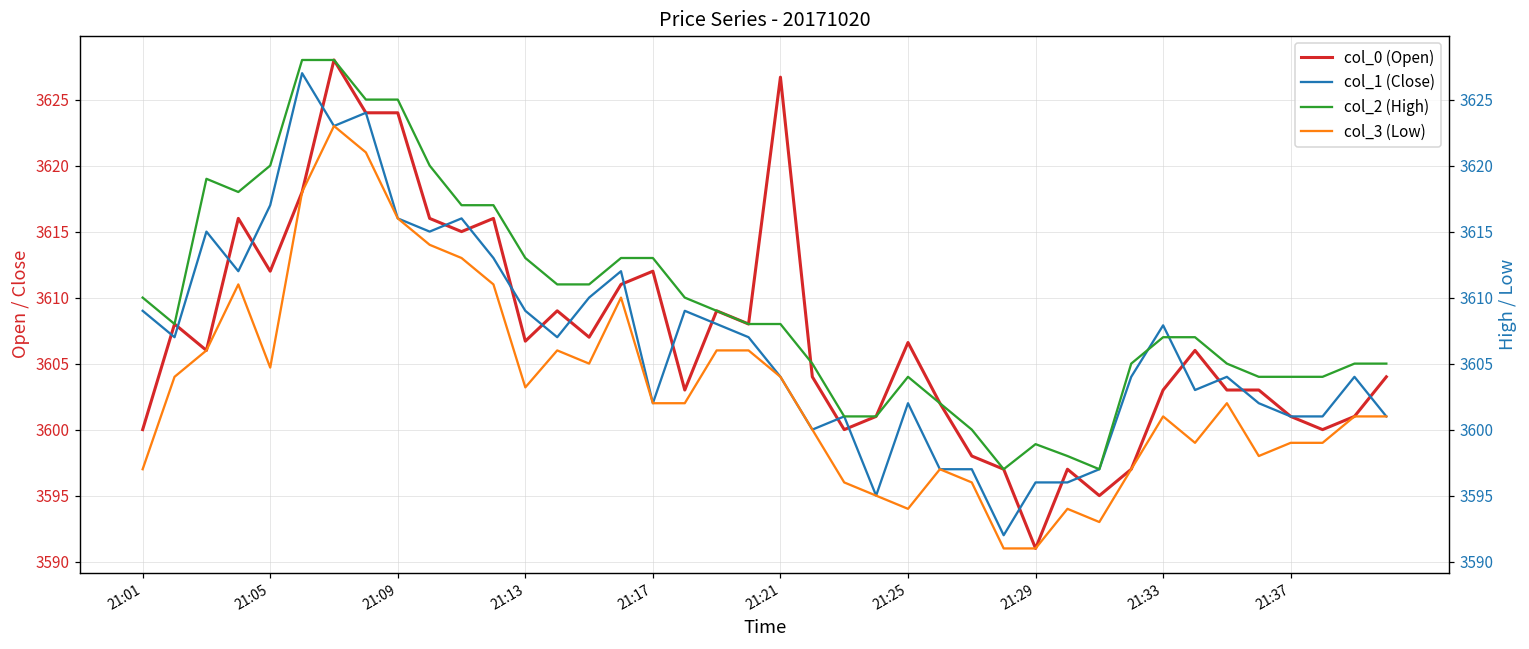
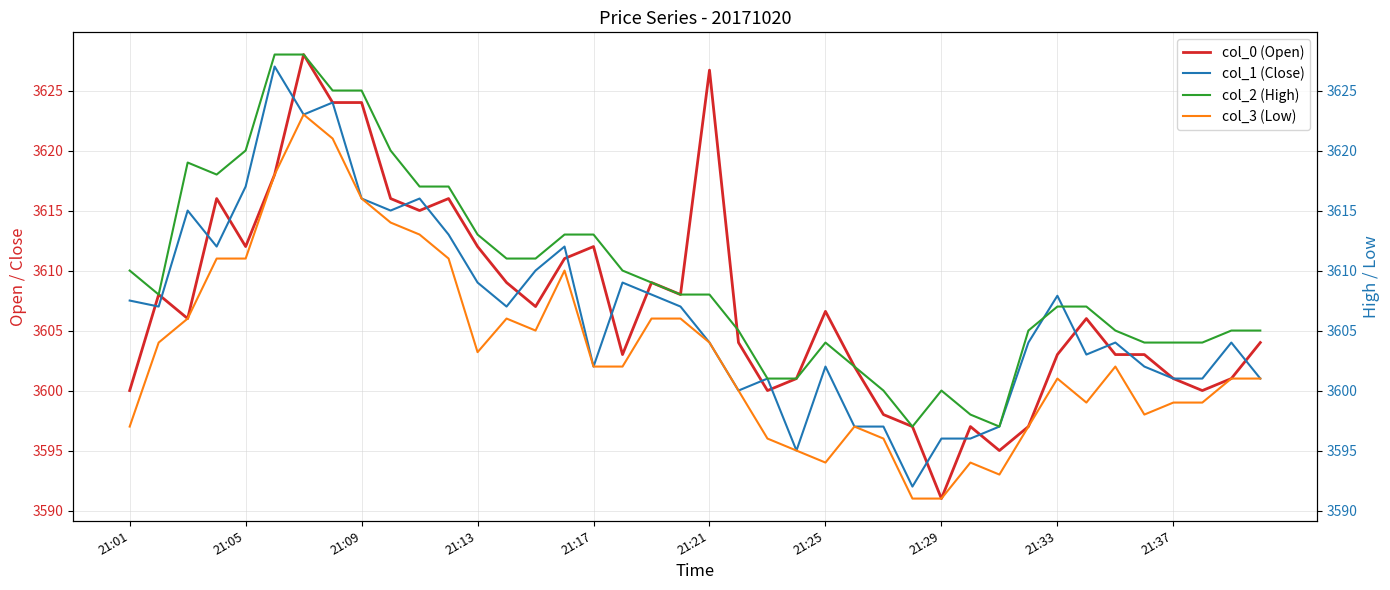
  {
    "col_0 (Open)": {
      "21:01": 3600.0,
      "21:05": 3612.0,
      "21:09": 3624.0,
-     "21:13": 3606.7,
+     "21:13": 3612.0,
      "21:17": 3612.0,
      "21:21": 3626.7,
      "21:25": 3606.6,
      "21:29": 3591.0,
      "21:33": 3603.0,
      "21:37": 3601.0
    },
    "col_1 (Close)": {
-     "21:01": 3609.0,
+     "21:01": 3607.5,
      "21:05": 3617.0,
      "21:13": 3609.0,
      "21:25": 3602.0,
      "21:29": 3596.0,
      "21:33": 3607.9,
      "21:37": 3601.0
    },
    "col_2 (High)": {
      "21:01": 3610.0,
      "21:05": 3620.0,
      "21:09": 3625.0,
      "21:13": 3613.0,
      "21:17": 3613.0,
      "21:21": 3608.0,
      "21:25": 3604.0,
-     "21:29": 3598.9,
+     "21:29": 3600.0,
      "21:33": 3607.0,
      "21:37": 3604.0
    },
    "col_3 (Low)": {
      "21:01": 3597.0,
-     "21:05": 3604.7,
+     "21:05": 3611.0,
      "21:13": 3603.2,
      "21:25": 3594.0,
      "21:29": 3591.0,
      "21:33": 3601.0,
      "21:37": 3599.0
    }
  }
